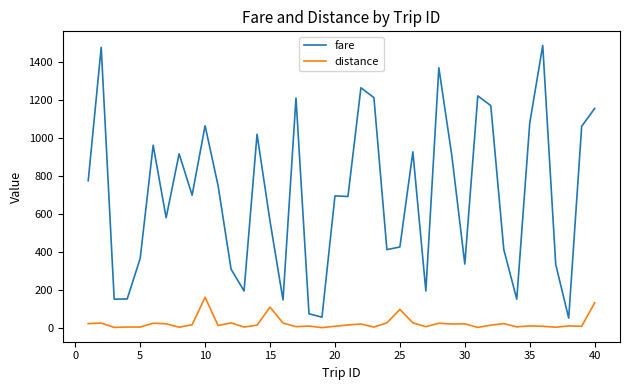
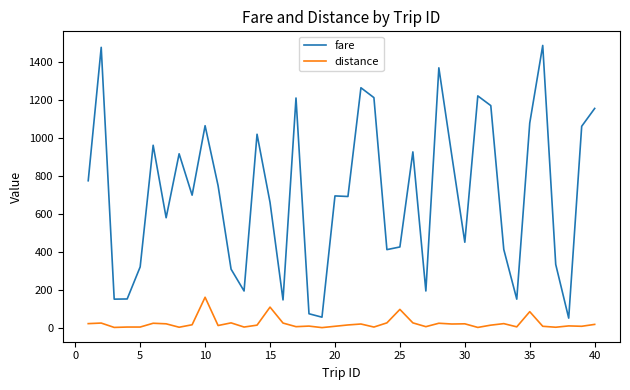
  {
    "fare": {
-     "5": 370,
+     "5": 320,
      "10": 1070,
-     "15": 560,
+     "15": 660,
      "20": 700,
      "25": 430,
-     "30": 340,
+     "30": 450,
      "35": 1080,
      "40": 1160
    },
    "distance": {
      "5": 10,
      "10": 160,
      "15": 110,
      "20": 10,
      "25": 100,
      "30": 20,
-     "35": 10,
-     "40": 130
+     "35": 90,
+     "40": 20
    }
  }
